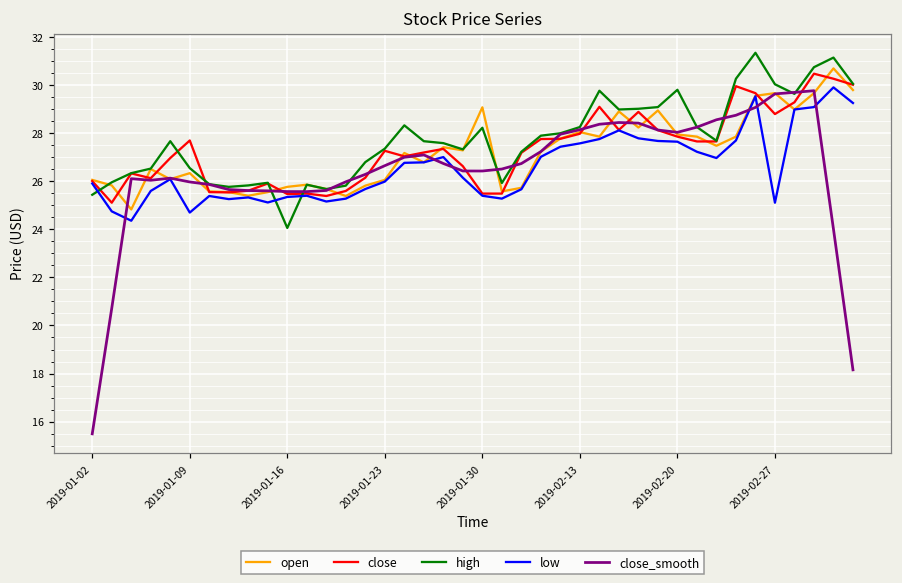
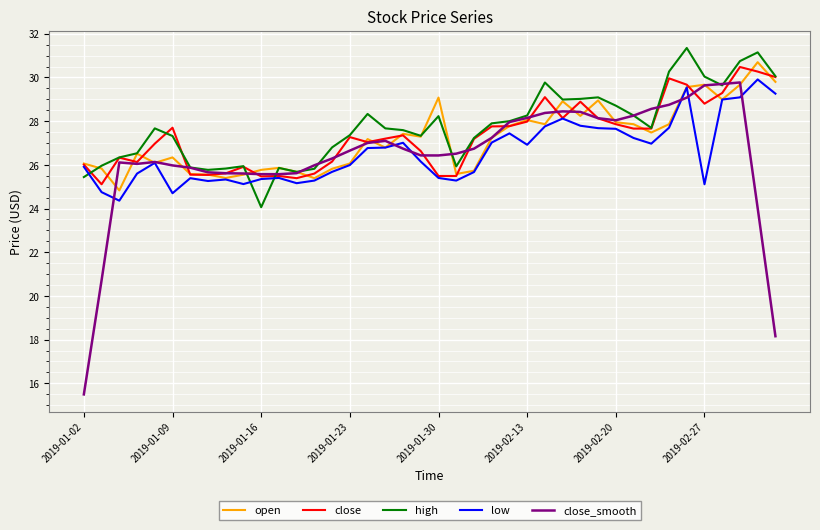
  {
    "open": {
      "2019-01-09": 26.3,
      "2019-01-16": 25.8,
      "2019-01-30": 29.1
    },
    "close": {
      "2019-01-09": 27.7,
      "2019-02-27": 28.8
    },
    "high": {
      "2019-01-02": 25.4,
-     "2019-01-09": 26.6,
+     "2019-01-09": 27.3,
      "2019-01-16": 24.1,
      "2019-01-30": 28.2,
-     "2019-02-20": 29.8,
+     "2019-02-20": 28.7,
      "2019-02-27": 30.0
    },
    "low": {
      "2019-01-09": 24.7,
      "2019-01-16": 25.4,
-     "2019-02-13": 27.6,
+     "2019-02-13": 26.9,
      "2019-02-20": 27.7,
      "2019-02-27": 25.1
    },
    "close_smooth": {
      "2019-01-02": 15.5,
      "2019-01-09": 26.0,
      "2019-01-23": 26.7,
      "2019-01-30": 26.4
    }
  }
